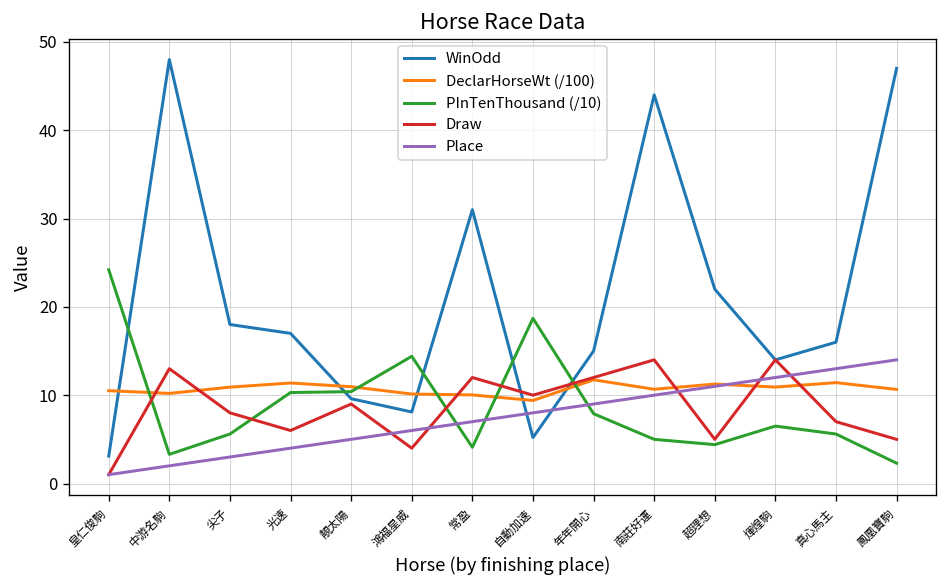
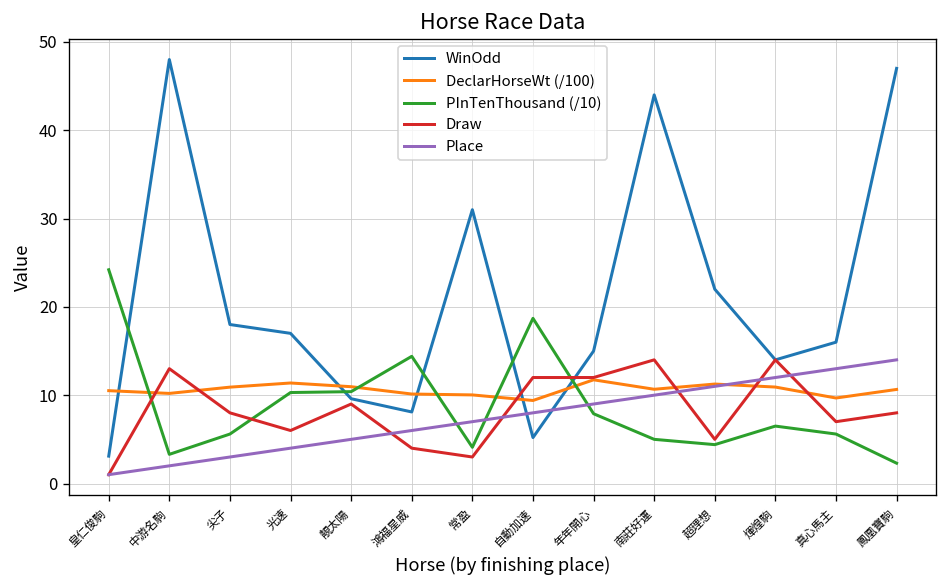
  {
    "WinOdd": {
      "皇仁俊駒": 3,
      "中游名駒": 48,
      "尖子": 18,
      "光速": 17,
      "靚太陽": 10,
      "鴻福星威": 8,
      "常盈": 31,
      "自動加速": 5,
      "年年開心": 15,
      "南莊好運": 44,
      "超理想": 22,
      "真心馬主": 16,
      "鳳凰寶駒": 47
    },
    "DeclarHorseWt (/100)": {
      "皇仁俊駒": 11,
      "中游名駒": 10,
      "尖子": 11,
      "光速": 11,
      "靚太陽": 11,
      "鴻福星威": 10,
      "常盈": 10,
      "自動加速": 9,
      "南莊好運": 11,
      "煇煌駒": 11,
-     "真心馬主": 11,
+     "真心馬主": 10,
      "鳳凰寶駒": 11
    },
    "PInTenThousand (/10)": {
      "皇仁俊駒": 24,
      "中游名駒": 3,
      "尖子": 6,
      "光速": 10,
      "靚太陽": 10,
      "鴻福星威": 14,
      "常盈": 4,
      "自動加速": 19,
      "年年開心": 8,
      "南莊好運": 5,
      "超理想": 4,
      "煇煌駒": 7,
      "真心馬主": 6,
      "鳳凰寶駒": 2
    },
    "Draw": {
      "中游名駒": 13,
      "尖子": 8,
      "光速": 6,
      "靚太陽": 9,
      "鴻福星威": 4,
-     "常盈": 12,
-     "自動加速": 10,
+     "常盈": 3,
+     "自動加速": 12,
      "南莊好運": 14,
      "超理想": 5,
      "真心馬主": 7,
-     "鳳凰寶駒": 5
+     "鳳凰寶駒": 8
    },
    "Place": {
      "中游名駒": 2,
      "尖子": 3,
      "光速": 4,
      "靚太陽": 5,
      "鴻福星威": 6,
      "常盈": 7,
      "自動加速": 8,
      "年年開心": 9,
      "南莊好運": 10,
      "煇煌駒": 12,
      "真心馬主": 13,
      "鳳凰寶駒": 14
    }
  }
